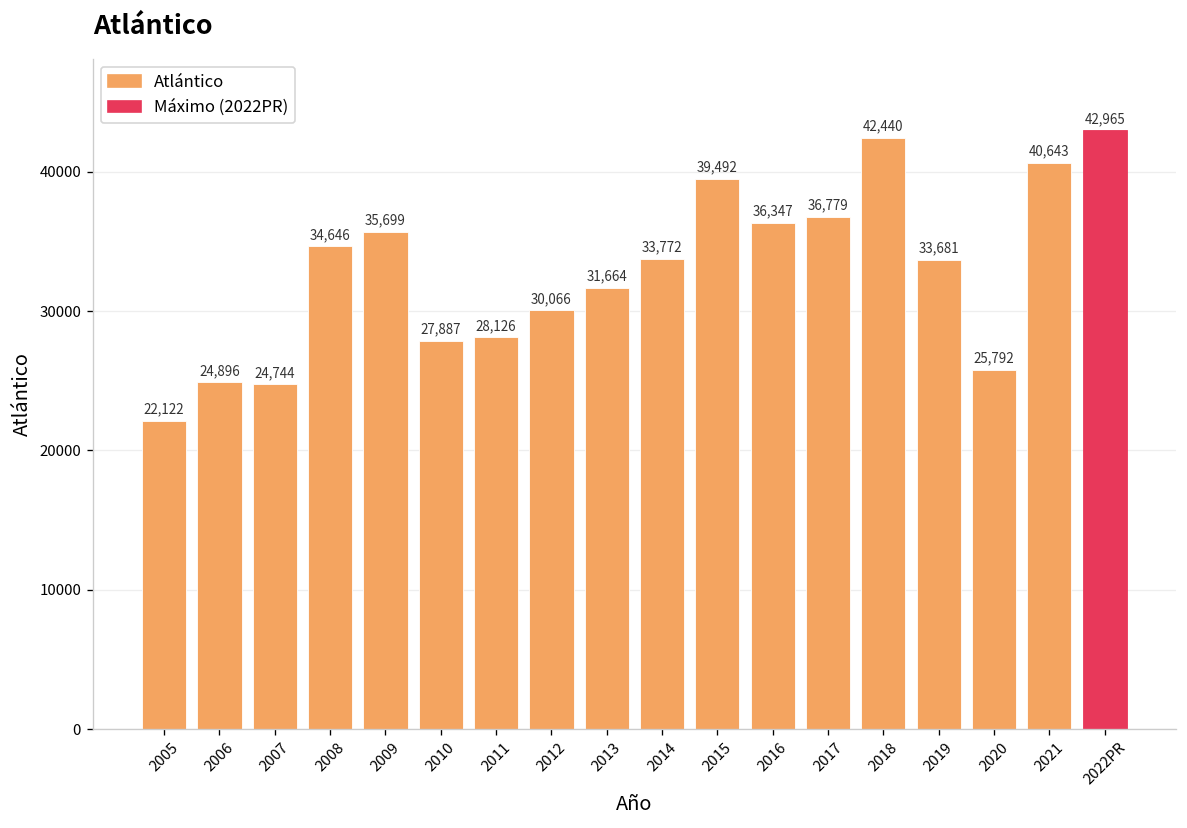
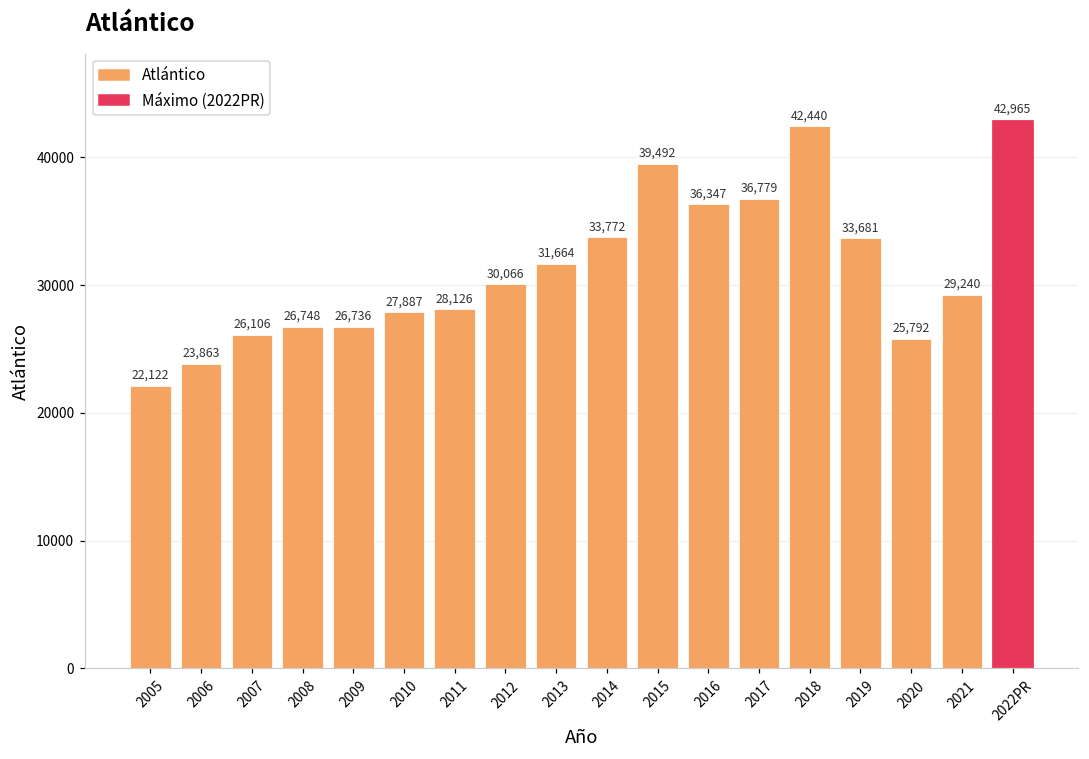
  {
    "2005": "22,122",
-   "2006": "24,896",
-   "2007": "24,744",
-   "2008": "34,646",
-   "2009": "35,699",
+   "2006": "23,863",
+   "2007": "26,106",
+   "2008": "26,748",
+   "2009": "26,736",
    "2010": "27,887",
    "2011": "28,126",
    "2012": "30,066",
    "2013": "31,664",
    "2014": "33,772",
    "2015": "39,492",
    "2016": "36,347",
    "2017": "36,779",
    "2018": "42,440",
    "2019": "33,681",
    "2020": "25,792",
-   "2021": "40,643",
+   "2021": "29,240",
    "2022PR": "42,965"
  }
